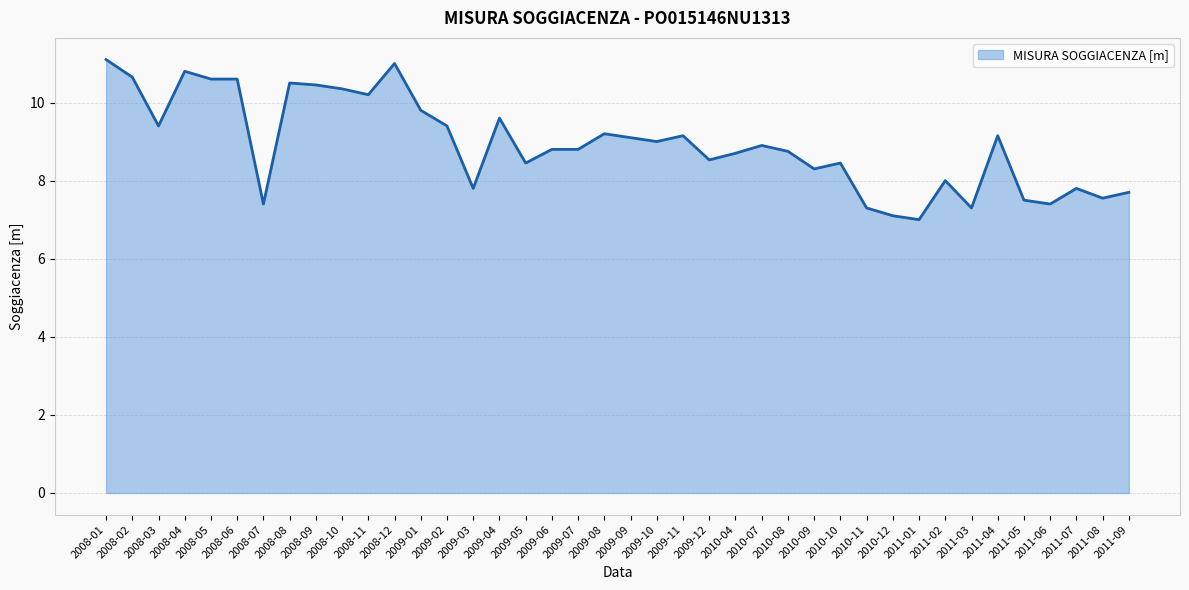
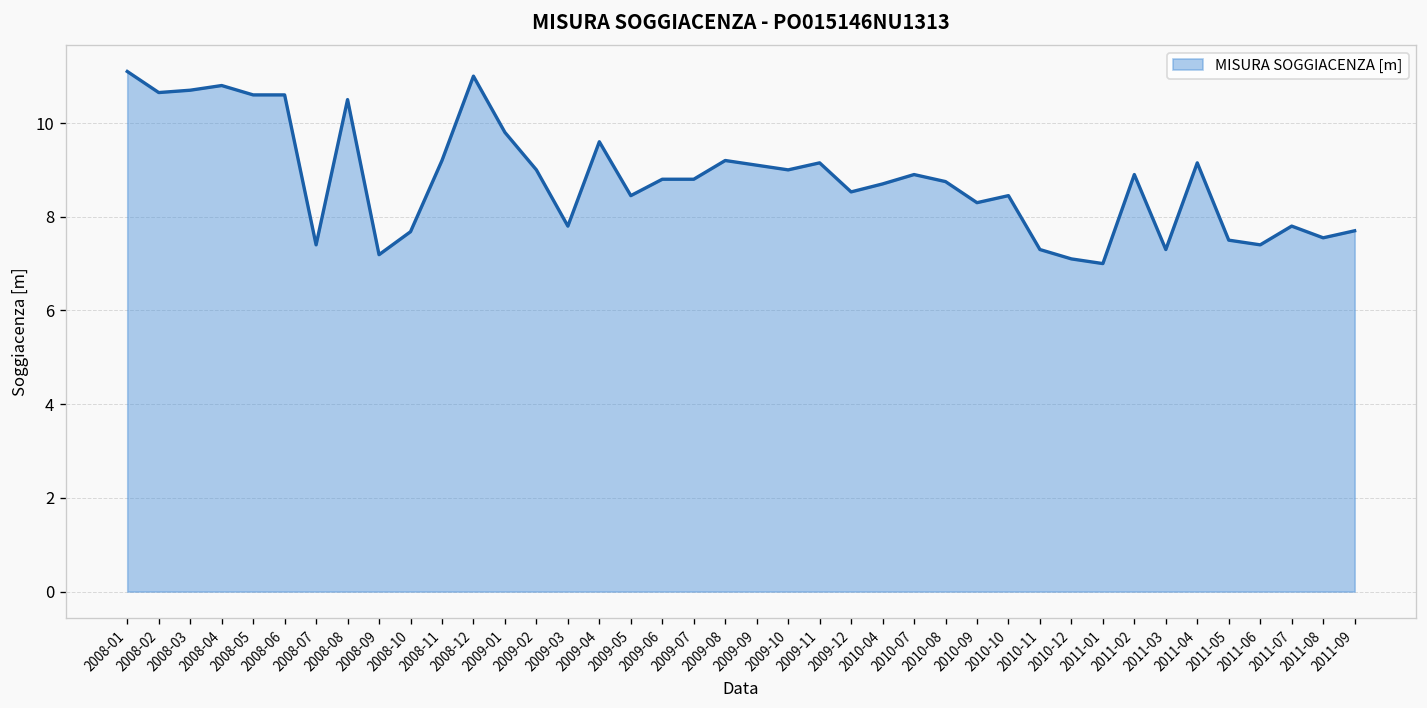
  {
    "2008-01": 11.1,
    "2008-02": 10.7,
-   "2008-03": 9.4,
+   "2008-03": 10.7,
    "2008-04": 10.8,
    "2008-05": 10.6,
    "2008-06": 10.6,
    "2008-07": 7.4,
    "2008-08": 10.5,
-   "2008-09": 10.5,
-   "2008-10": 10.4,
-   "2008-11": 10.2,
+   "2008-09": 7.2,
+   "2008-10": 7.7,
+   "2008-11": 9.2,
    "2008-12": 11.0,
    "2009-01": 9.8,
-   "2009-02": 9.4,
+   "2009-02": 9.0,
    "2009-03": 7.8,
    "2009-04": 9.6,
    "2009-05": 8.5,
    "2009-06": 8.8,
    "2009-07": 8.8,
    "2009-08": 9.2,
    "2009-09": 9.1,
    "2009-10": 9.0,
    "2009-11": 9.2,
    "2009-12": 8.5,
    "2010-04": 8.7,
    "2010-07": 8.9,
    "2010-08": 8.8,
    "2010-09": 8.3,
    "2010-10": 8.5,
    "2010-11": 7.3,
    "2010-12": 7.1,
    "2011-01": 7.0,
-   "2011-02": 8.0,
+   "2011-02": 8.9,
    "2011-03": 7.3,
    "2011-04": 9.2,
    "2011-05": 7.5,
    "2011-06": 7.4,
    "2011-07": 7.8,
    "2011-08": 7.6,
    "2011-09": 7.7
  }
